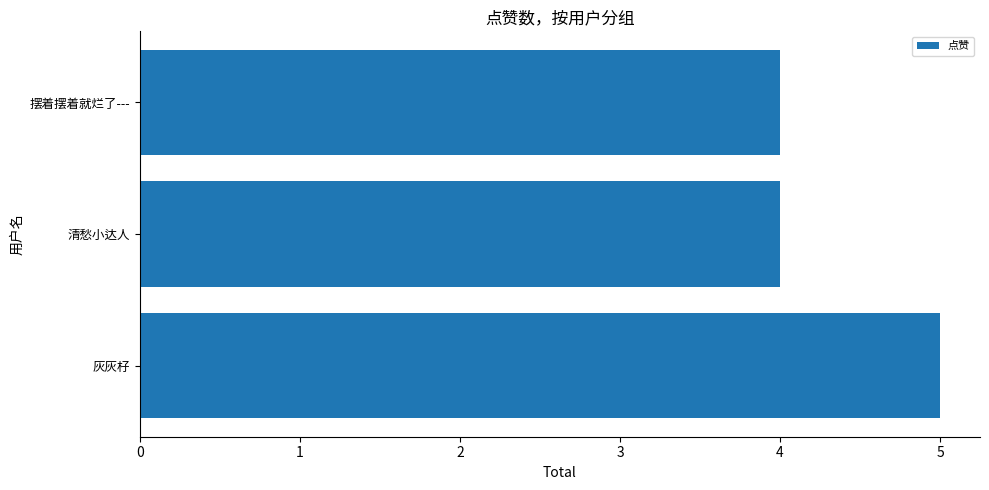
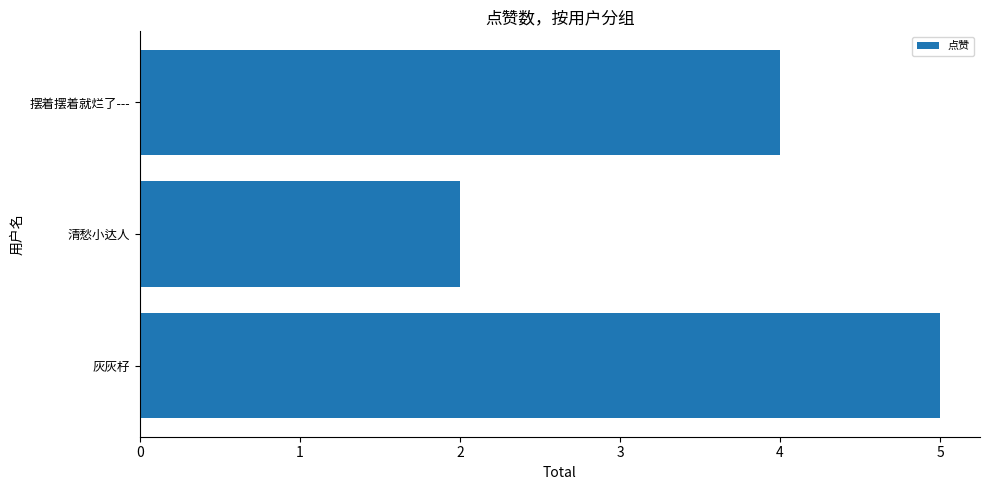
  {
    "摆着摆着就烂了---": 4,
-   "清愁小达人": 4,
+   "清愁小达人": 2,
    "灰灰杍": 5
  }
